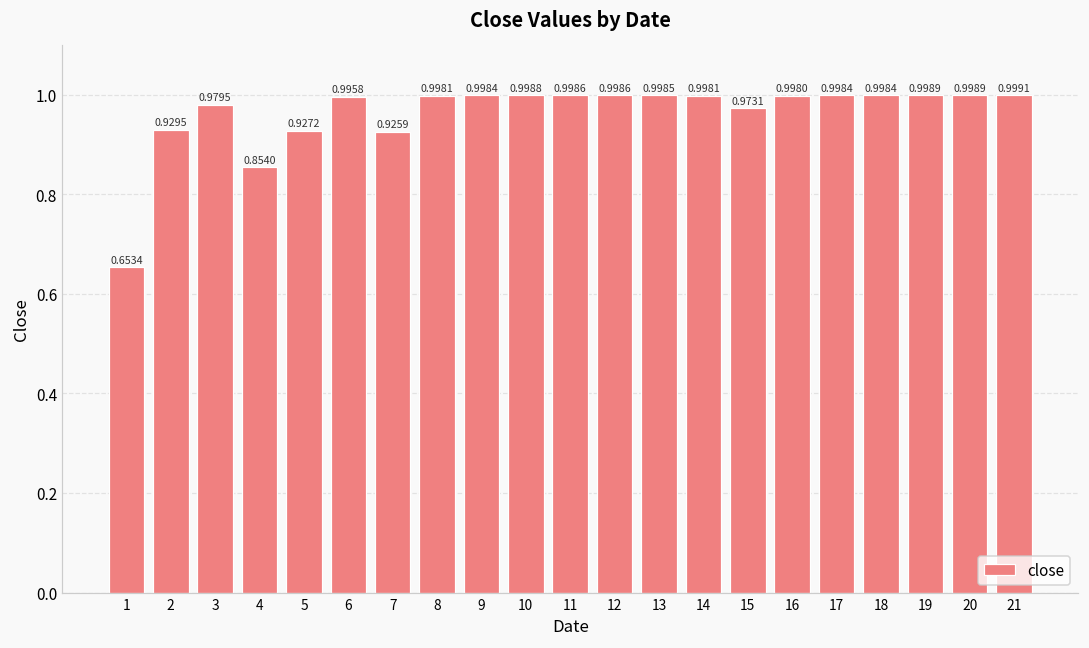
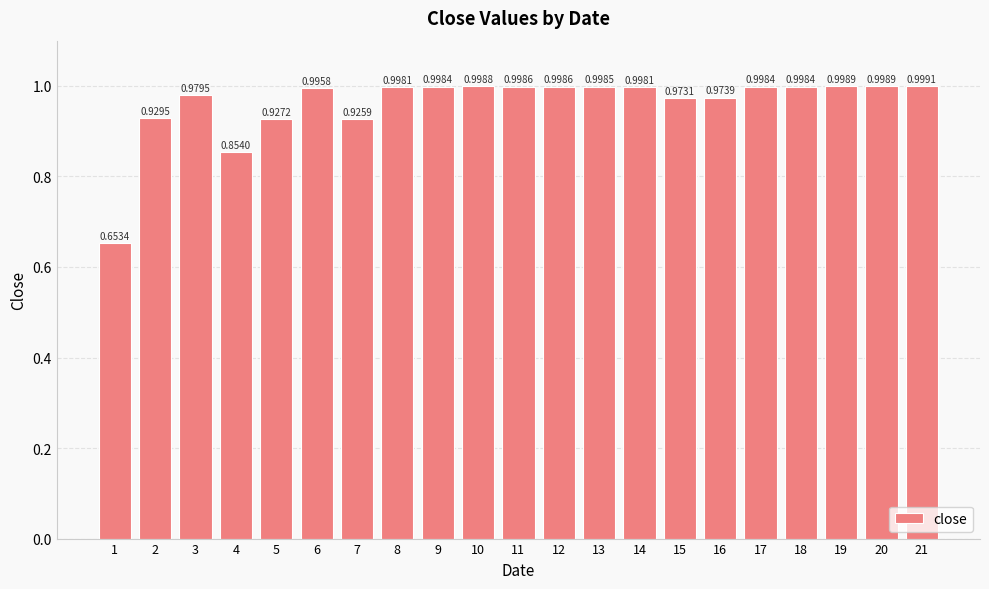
  {
    "1": 0.6534,
    "2": 0.9295,
    "3": 0.9795,
    "4": 0.8540,
    "5": 0.9272,
    "6": 0.9958,
    "7": 0.9259,
    "8": 0.9981,
    "9": 0.9984,
    "10": 0.9988,
    "11": 0.9986,
    "12": 0.9986,
    "13": 0.9985,
    "14": 0.9981,
    "15": 0.9731,
-   "16": 0.9980,
+   "16": 0.9739,
    "17": 0.9984,
    "18": 0.9984,
    "19": 0.9989,
    "20": 0.9989,
    "21": 0.9991
  }
